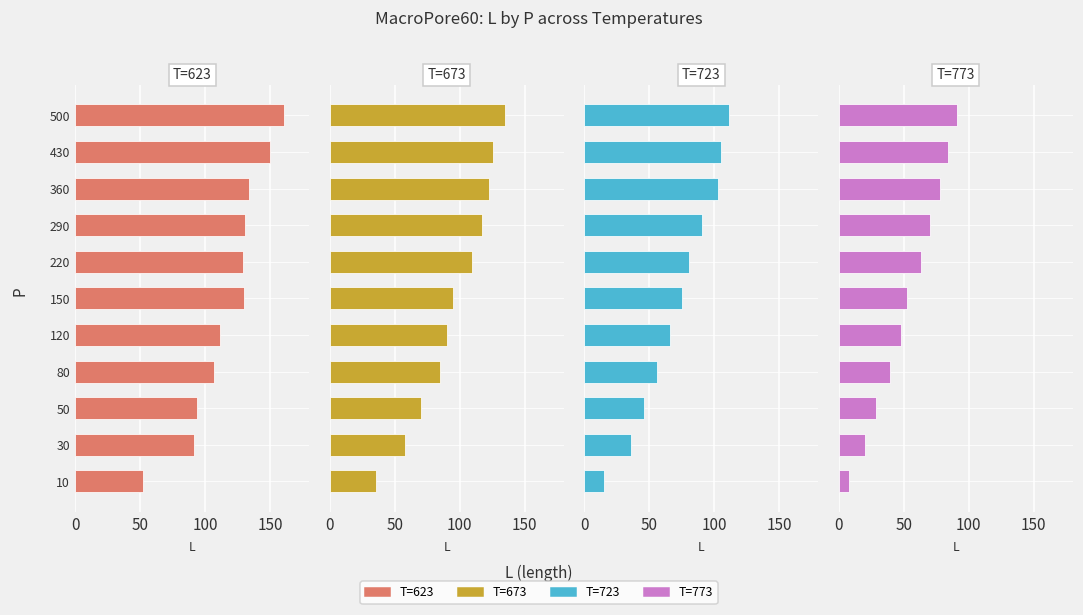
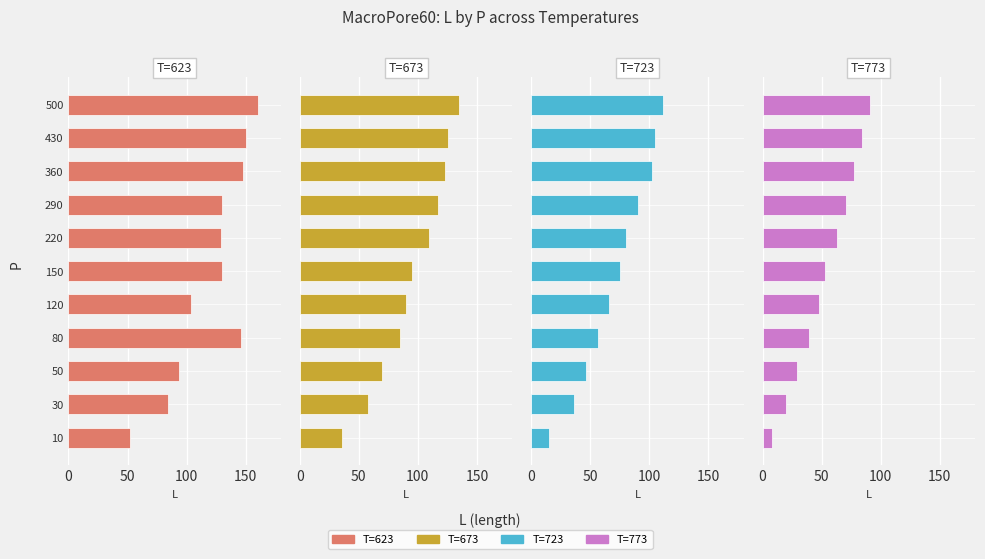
  {
    "T=623": {
      "500": 161,
      "430": 150,
-     "360": 134,
+     "360": 148,
      "290": 130,
      "220": 129,
      "150": 130,
-     "120": 111,
-     "80": 107,
+     "120": 104,
+     "80": 146,
      "50": 94,
-     "30": 91,
+     "30": 84,
      "10": 52
    }
  }
